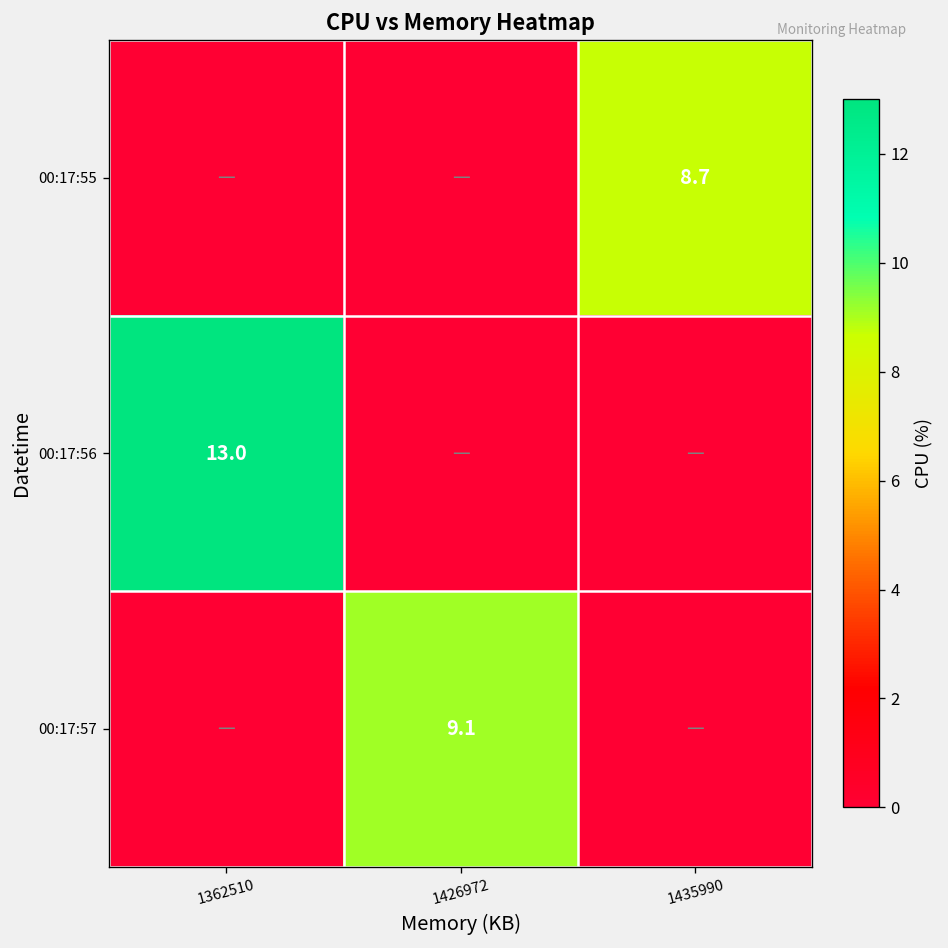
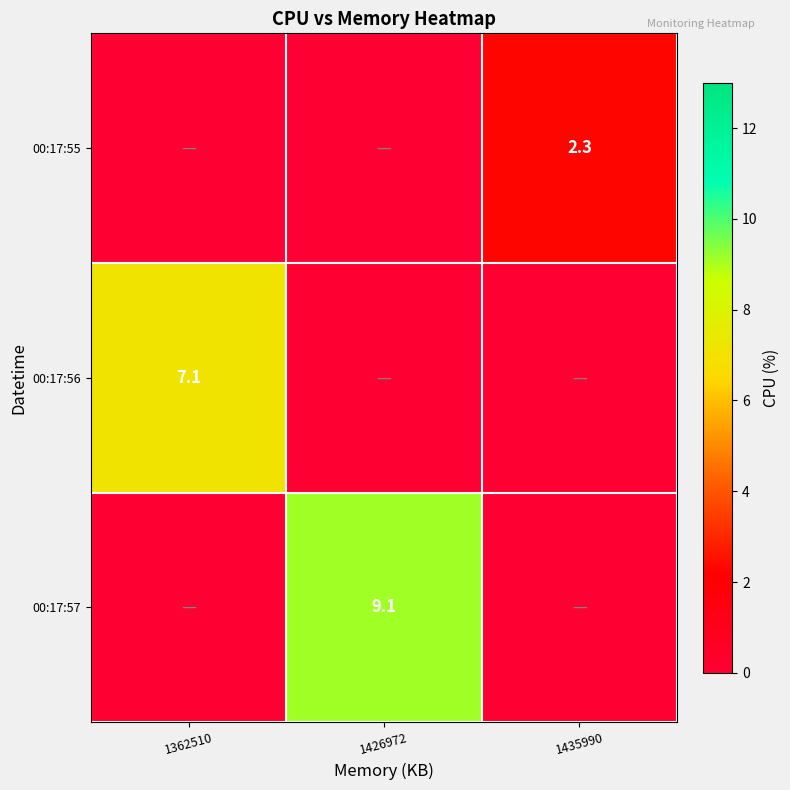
  {
    "00:17:55": {
-     "1435990": 8.7
+     "1435990": 2.3
    },
    "00:17:56": {
-     "1362510": 13.0
+     "1362510": 7.1
    },
    "00:17:57": {
      "1426972": 9.1
    }
  }
